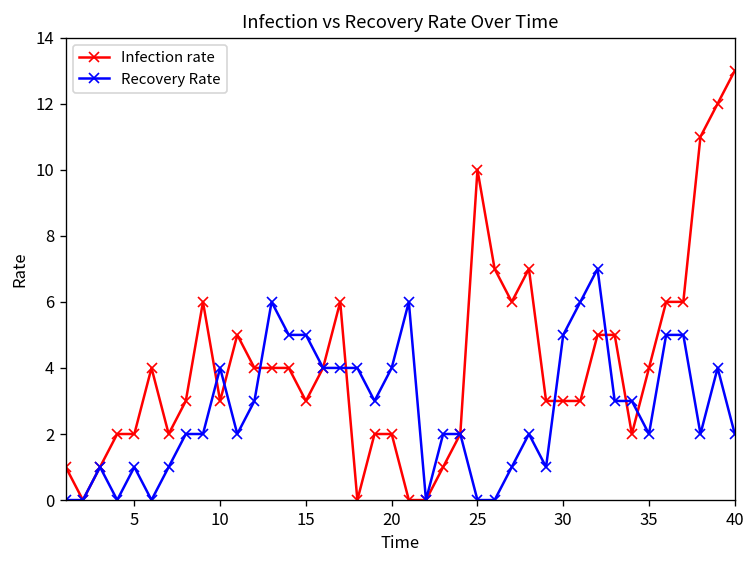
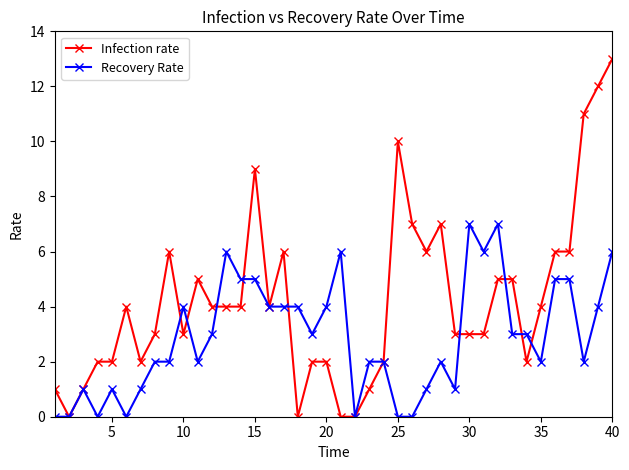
  {
    "Infection rate": {
      "5": 2,
      "10": 3,
-     "15": 3,
+     "15": 9,
      "20": 2,
      "25": 10,
      "30": 3,
      "35": 4,
      "40": 13
    },
    "Recovery Rate": {
      "5": 1,
      "10": 4,
      "15": 5,
      "20": 4,
      "25": 0,
-     "30": 5,
+     "30": 7,
      "35": 2,
-     "40": 2
+     "40": 6
    }
  }
